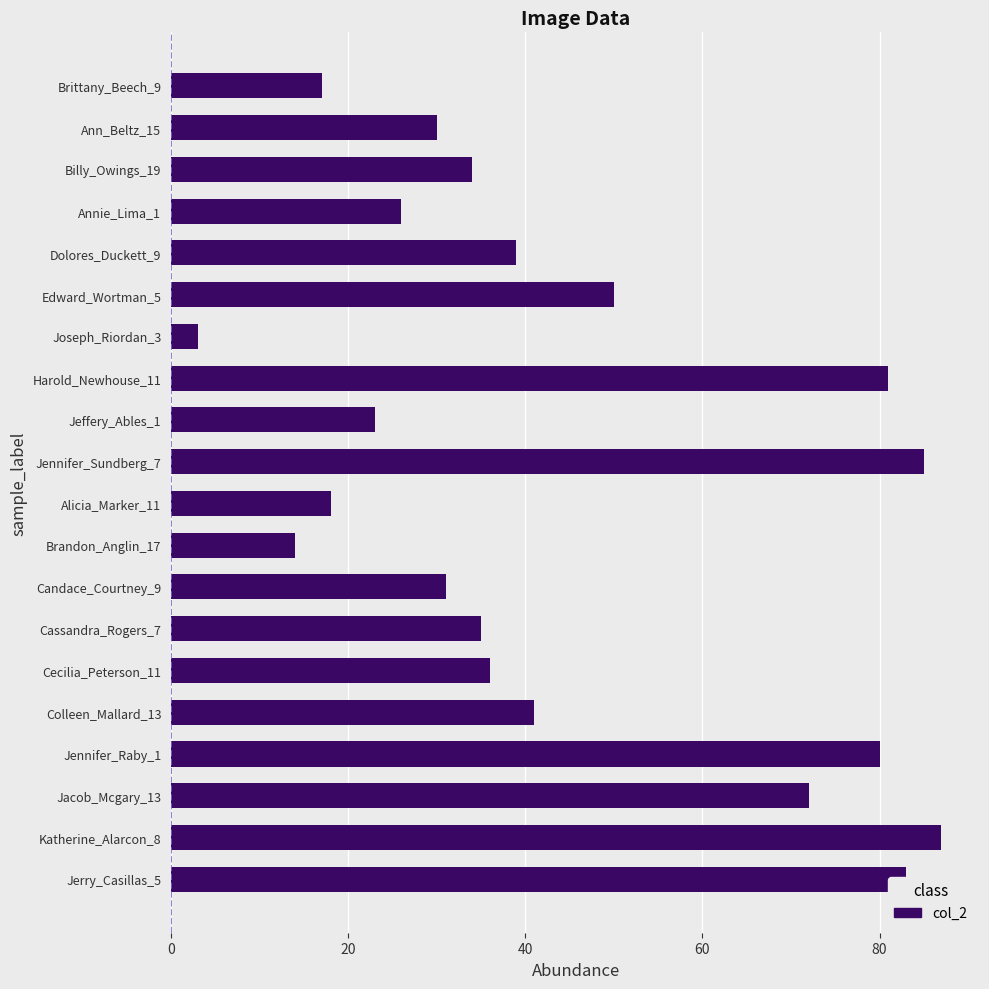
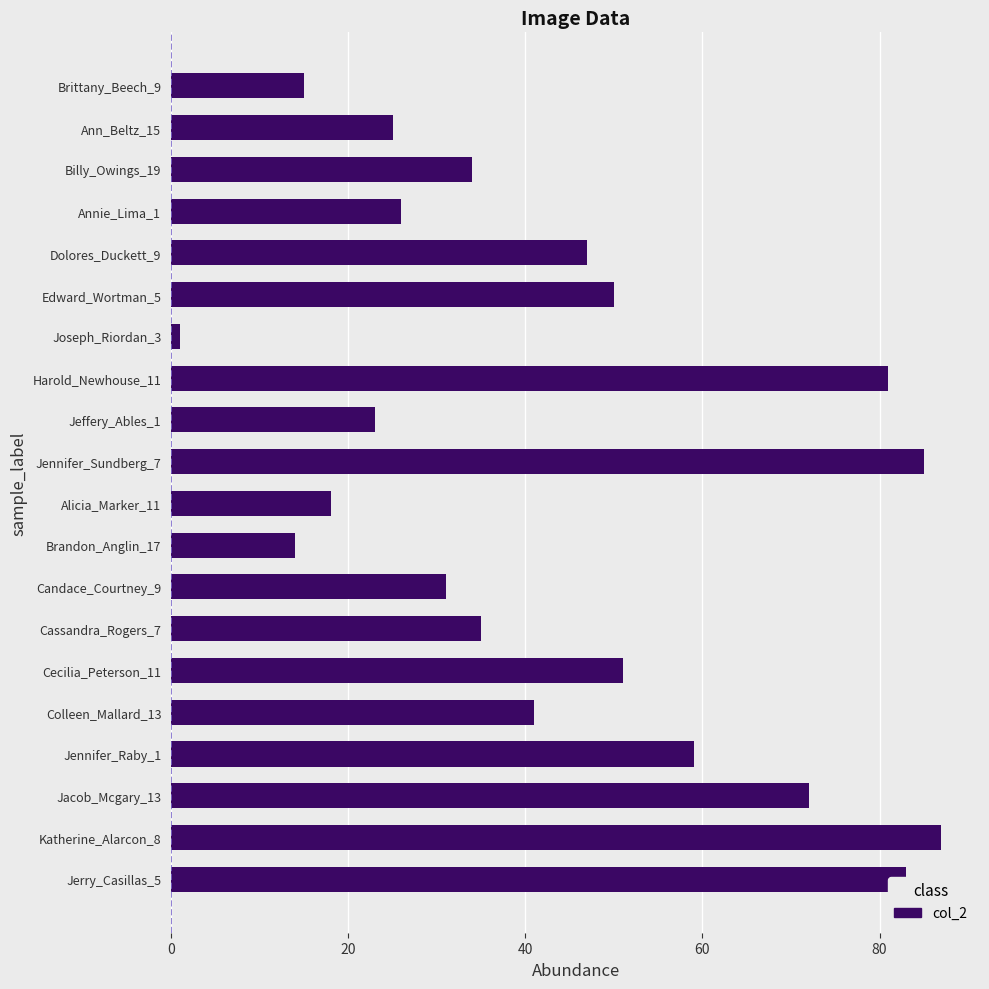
  {
-   "Brittany_Beech_9": 17,
-   "Ann_Beltz_15": 30,
+   "Brittany_Beech_9": 15,
+   "Ann_Beltz_15": 25,
    "Billy_Owings_19": 34,
    "Annie_Lima_1": 26,
-   "Dolores_Duckett_9": 39,
+   "Dolores_Duckett_9": 47,
    "Edward_Wortman_5": 50,
-   "Joseph_Riordan_3": 3,
+   "Joseph_Riordan_3": 1,
    "Harold_Newhouse_11": 81,
    "Jeffery_Ables_1": 23,
    "Jennifer_Sundberg_7": 85,
    "Alicia_Marker_11": 18,
    "Brandon_Anglin_17": 14,
    "Candace_Courtney_9": 31,
    "Cassandra_Rogers_7": 35,
-   "Cecilia_Peterson_11": 36,
+   "Cecilia_Peterson_11": 51,
    "Colleen_Mallard_13": 41,
-   "Jennifer_Raby_1": 80,
+   "Jennifer_Raby_1": 59,
    "Jacob_Mcgary_13": 72,
    "Katherine_Alarcon_8": 87
  }
